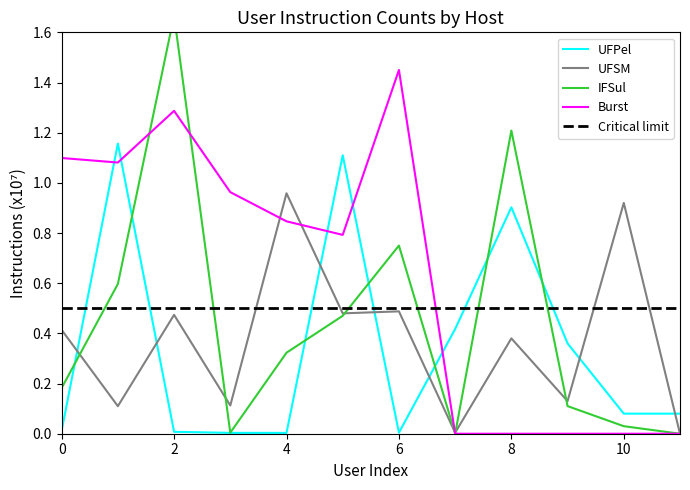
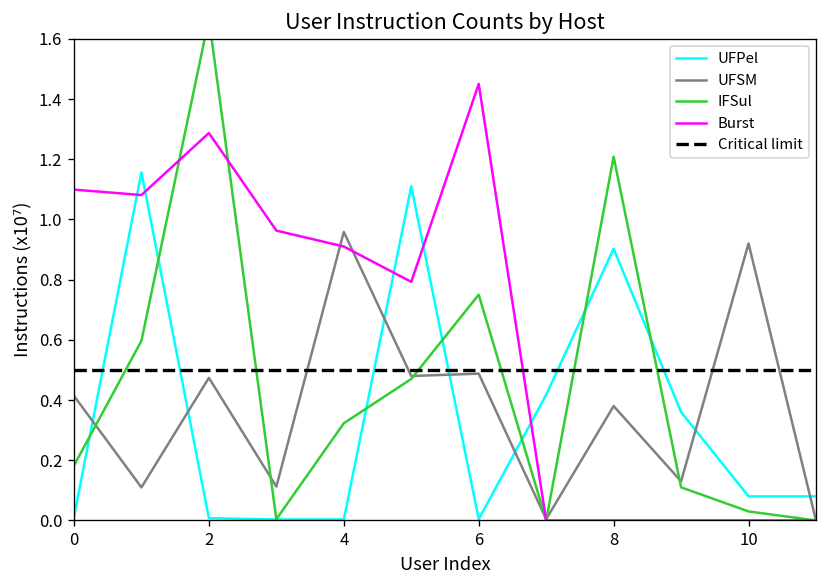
  {
    "UFPel": {
      "0": 0.01,
      "2": 0.01,
      "4": 0.00,
      "6": 0.00,
      "8": 0.90,
      "10": 0.08
    },
    "UFSM": {
      "0": 0.41,
      "2": 0.47,
      "4": 0.96,
      "6": 0.49,
      "8": 0.38,
      "10": 0.92
    },
    "IFSul": {
      "0": 0.18,
      "4": 0.32,
      "6": 0.75,
      "8": 1.21,
      "10": 0.03
    },
    "Burst": {
      "0": 1.10,
      "2": 1.29,
-     "4": 0.85,
+     "4": 0.91,
      "6": 1.45,
      "8": 0.00,
      "10": 0.00
    }
  }
